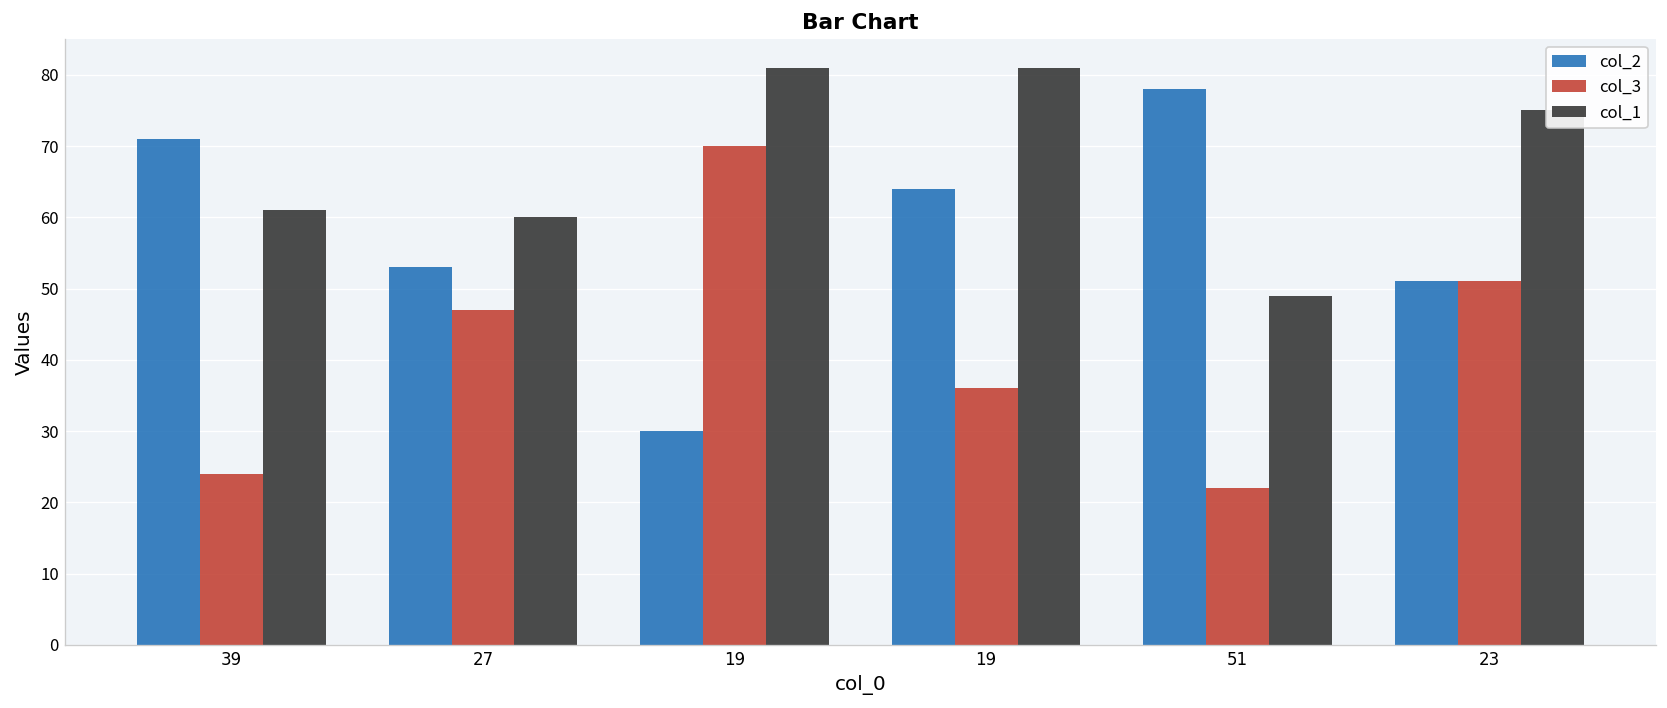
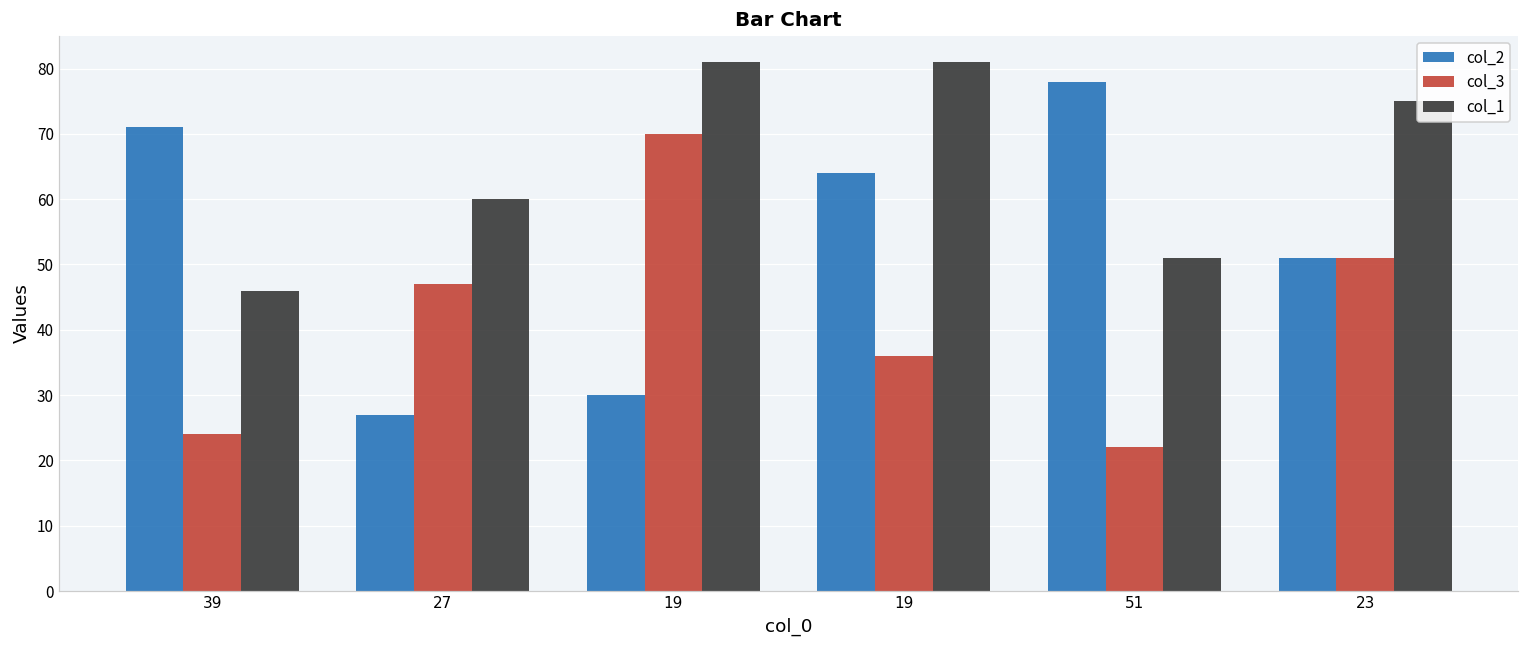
  {
    "col_2": {
      "39": 71,
-     "27": 53,
+     "27": 27,
      "51": 78,
      "23": 51
    },
    "col_3": {
      "39": 24,
      "27": 47,
      "51": 22,
      "23": 51
    },
    "col_1": {
-     "39": 61,
+     "39": 46,
      "27": 60,
-     "51": 49
+     "51": 51
    }
  }
